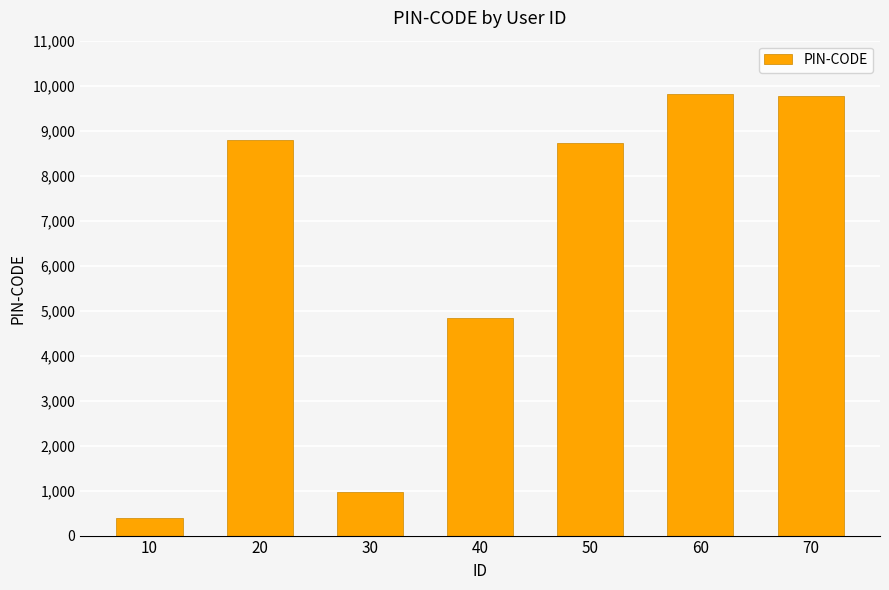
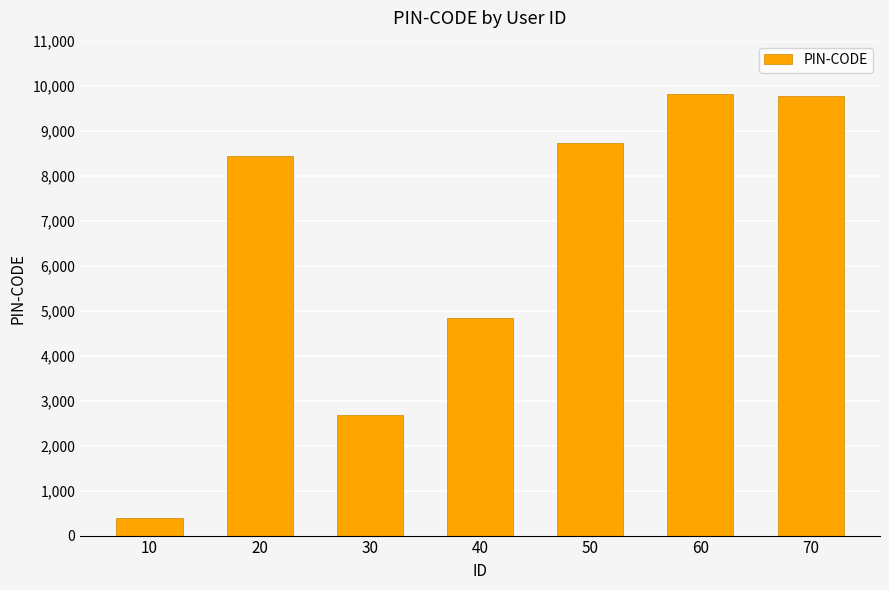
  {
    "10": "400",
-   "20": "8,800",
-   "30": "1,000",
+   "20": "8,400",
+   "30": "2,700",
    "40": "4,800",
    "50": "8,700",
    "60": "9,800",
    "70": "9,800"
  }
